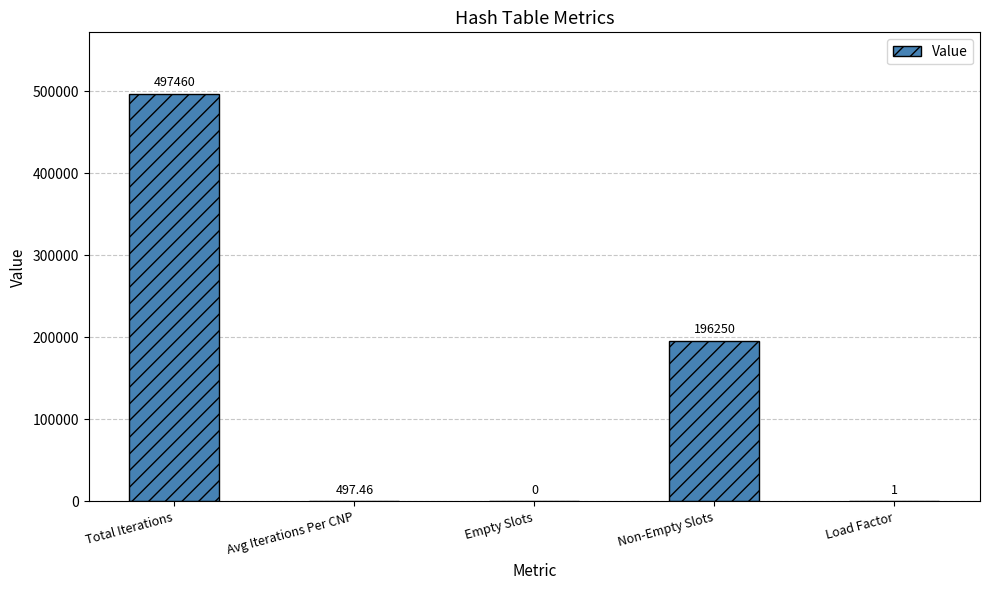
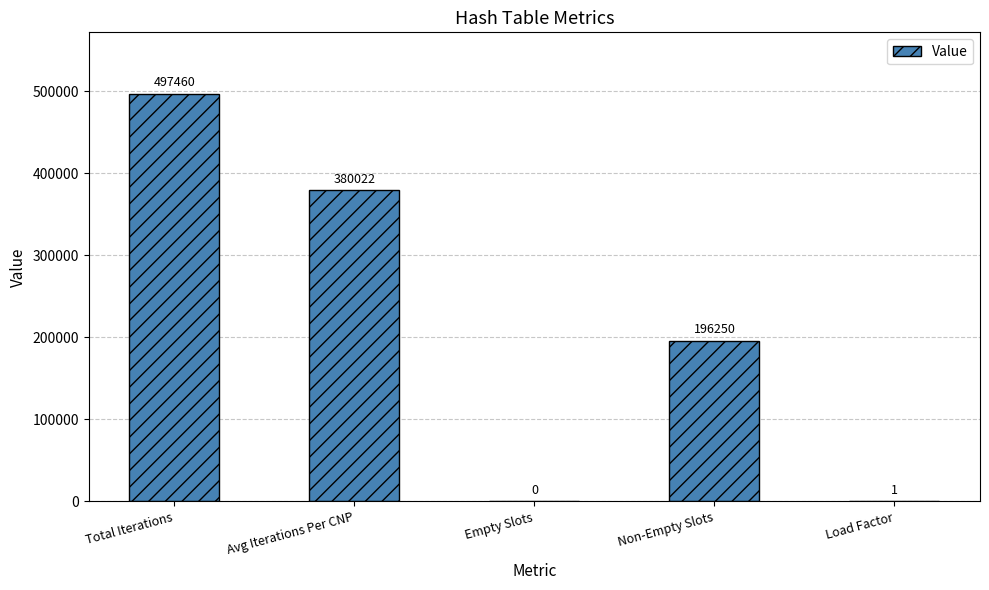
  {
    "Total Iterations": 497460,
-   "Avg Iterations Per CNP": 497.46,
+   "Avg Iterations Per CNP": 380022,
    "Empty Slots": 0,
    "Non-Empty Slots": 196250,
    "Load Factor": 1
  }
